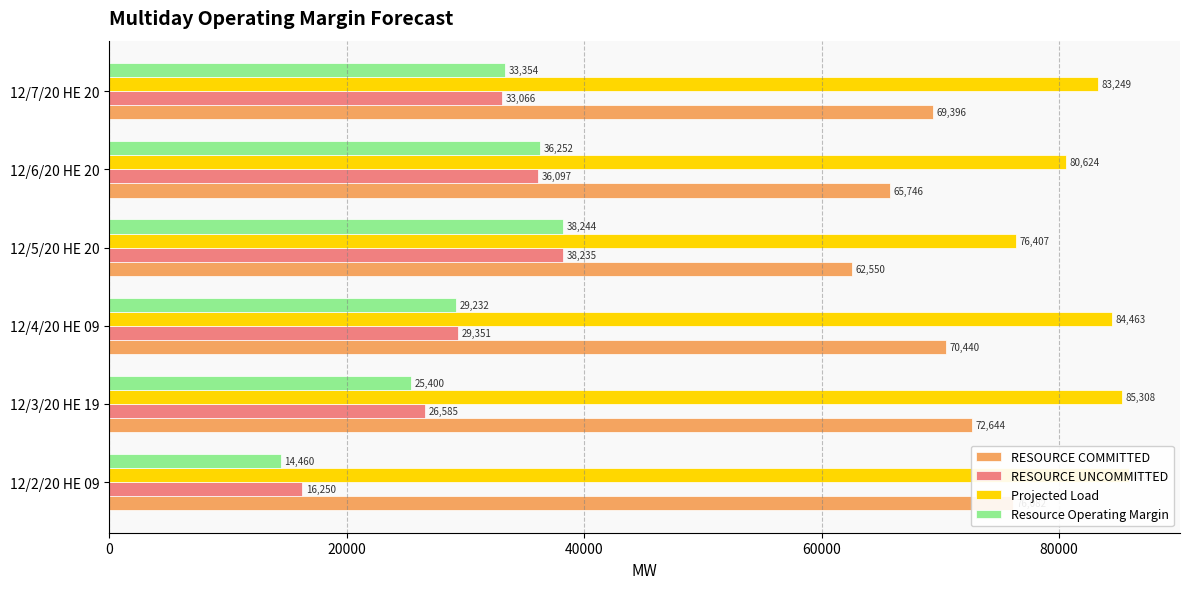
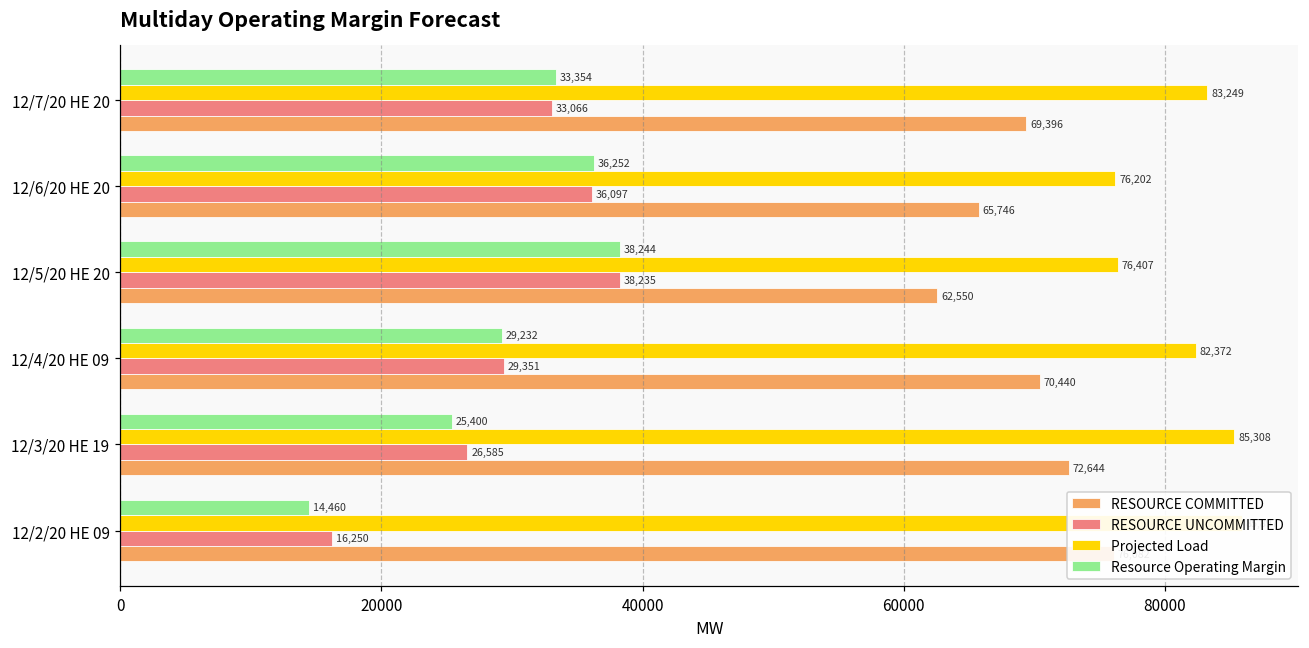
  {
    "Projected Load": {
      "12/7/20 HE 20": "83,249",
-     "12/6/20 HE 20": "80,624",
+     "12/6/20 HE 20": "76,202",
      "12/5/20 HE 20": "76,407",
-     "12/4/20 HE 09": "84,463",
+     "12/4/20 HE 09": "82,372",
      "12/3/20 HE 19": "85,308"
    },
    "Resource Operating Margin": {
      "12/7/20 HE 20": "33,354",
      "12/6/20 HE 20": "36,252",
      "12/5/20 HE 20": "38,244",
      "12/4/20 HE 09": "29,232",
      "12/3/20 HE 19": "25,400",
      "12/2/20 HE 09": "14,460"
    }
  }
